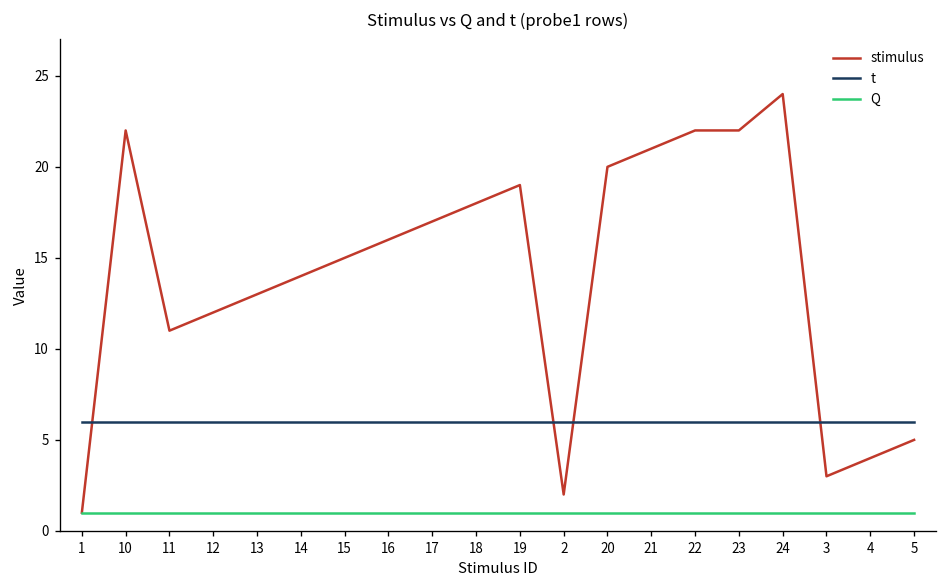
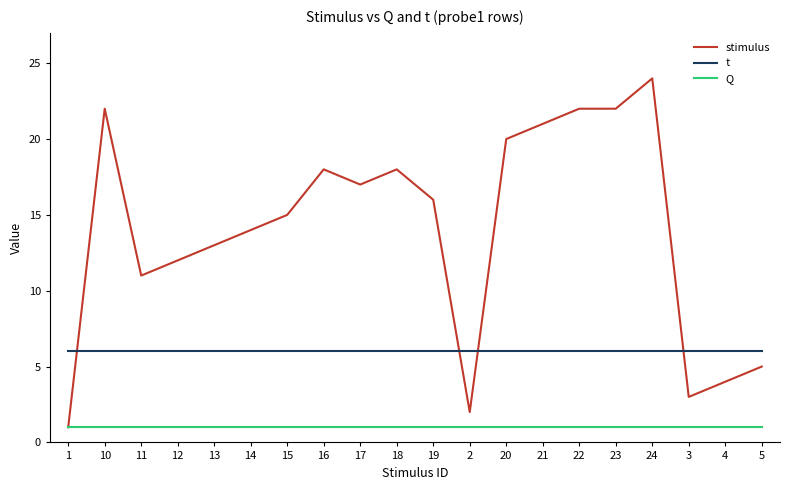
  {
    "stimulus": {
      "10": 22,
      "11": 11,
      "12": 12,
      "13": 13,
      "14": 14,
      "15": 15,
-     "16": 16,
+     "16": 18,
      "17": 17,
      "18": 18,
-     "19": 19,
+     "19": 16,
      "2": 2,
      "20": 20,
      "21": 21,
      "22": 22,
      "23": 22,
      "24": 24,
      "3": 3,
      "4": 4,
      "5": 5
    },
    "t": {
      "1": 6,
      "10": 6,
      "11": 6,
      "12": 6,
      "13": 6,
      "14": 6,
      "15": 6,
      "16": 6,
      "17": 6,
      "18": 6,
      "19": 6,
      "2": 6,
      "20": 6,
      "21": 6,
      "22": 6,
      "23": 6,
      "24": 6,
      "3": 6,
      "4": 6,
      "5": 6
    },
    "Q": {
      "10": 1,
      "11": 1,
      "12": 1,
      "13": 1,
      "14": 1,
      "15": 1,
      "16": 1,
      "17": 1,
      "18": 1,
      "19": 1,
      "2": 1,
      "20": 1,
      "21": 1,
      "22": 1,
      "23": 1,
      "24": 1,
      "3": 1,
      "4": 1,
      "5": 1
    }
  }
